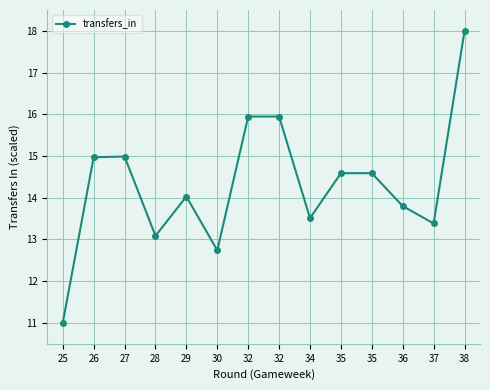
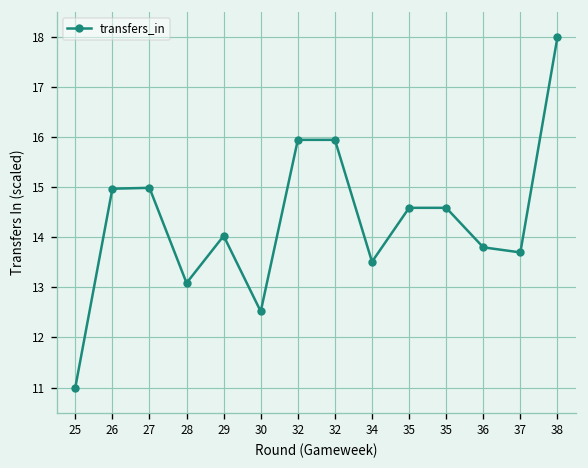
  {
    "25": 11.0,
    "26": 15.0,
    "27": 15.0,
    "28": 13.1,
    "29": 14.0,
-   "30": 12.7,
+   "30": 12.5,
    "34": 13.5,
    "36": 13.8,
-   "37": 13.4,
+   "37": 13.7,
    "38": 18.0
  }
